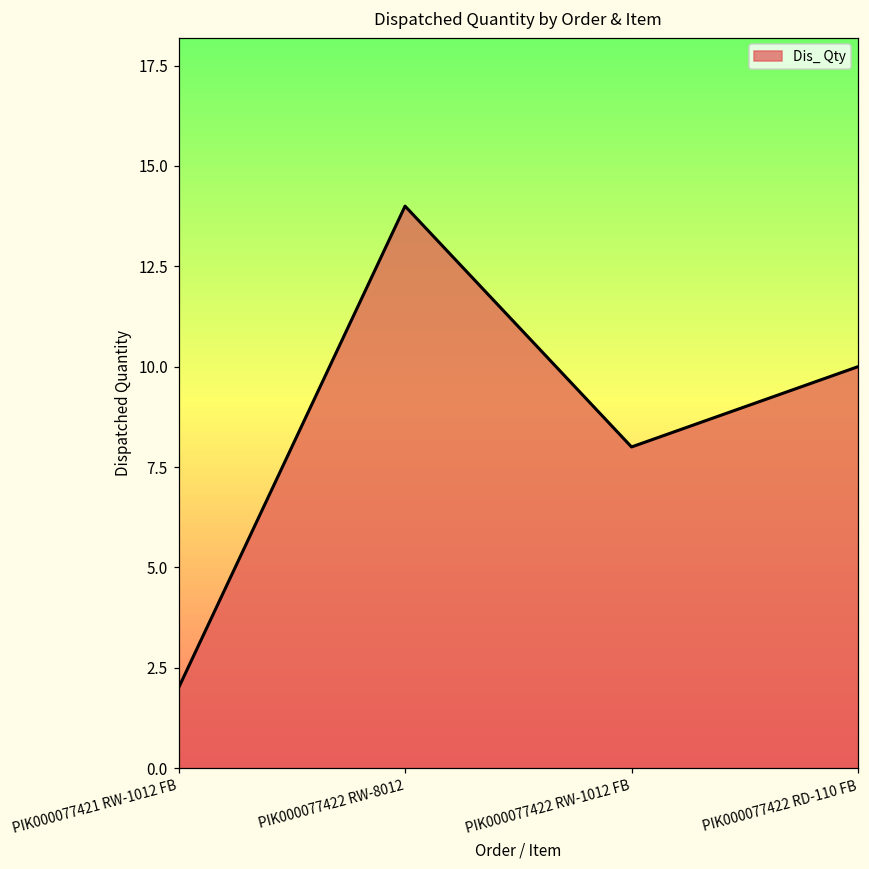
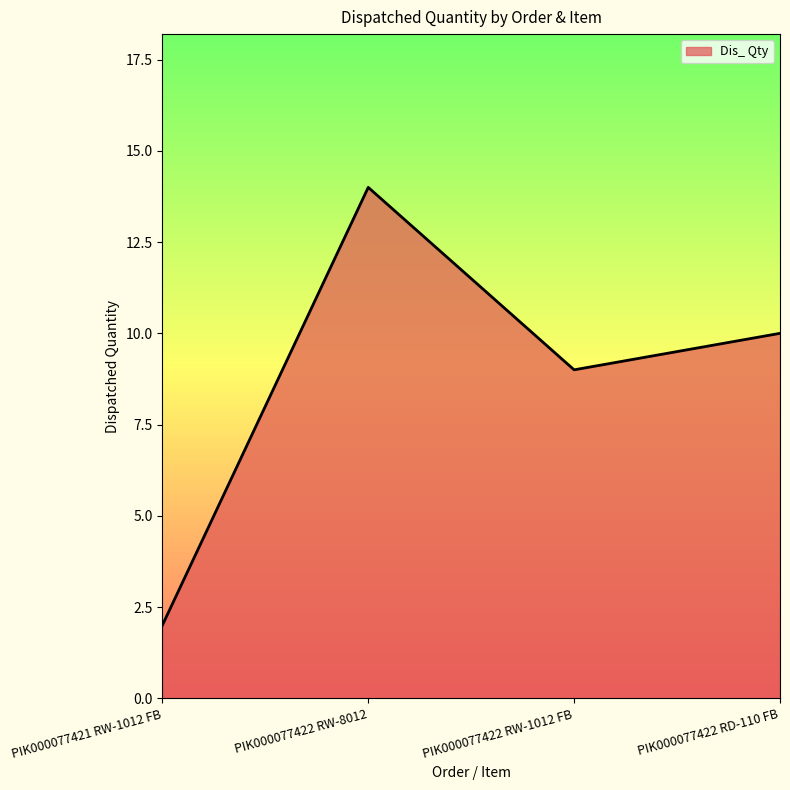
  {
    "PIK000077421 RW-1012 FB": 2,
    "PIK000077422 RW-8012": 14,
-   "PIK000077422 RW-1012 FB": 8,
+   "PIK000077422 RW-1012 FB": 9,
    "PIK000077422 RD-110 FB": 10
  }
